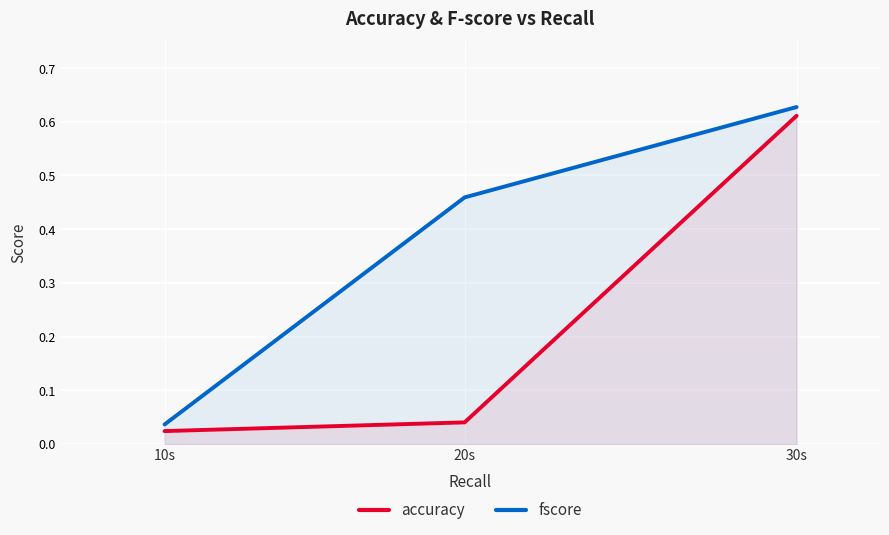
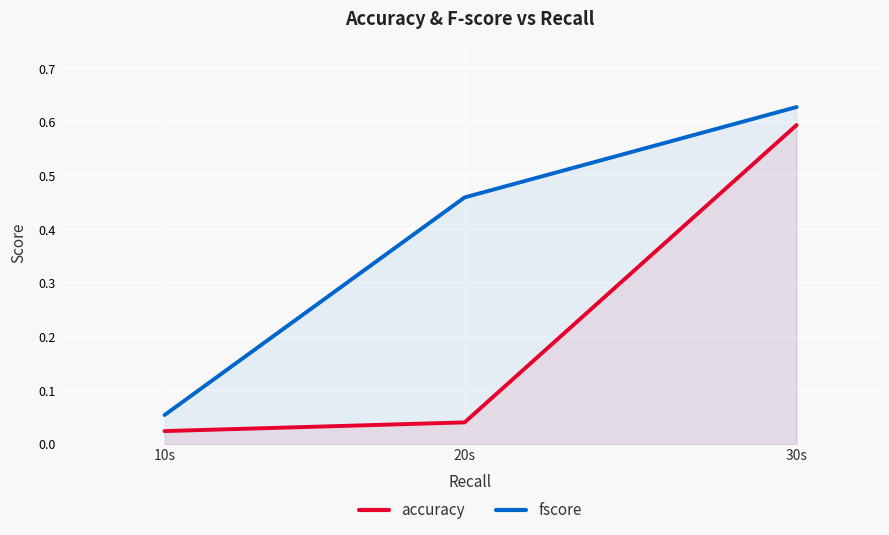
  {
    "accuracy": {
      "10s": 0.02,
      "20s": 0.04,
-     "30s": 0.61
+     "30s": 0.59
    },
    "fscore": {
-     "10s": 0.04,
+     "10s": 0.05,
      "20s": 0.46,
      "30s": 0.63
    }
  }
